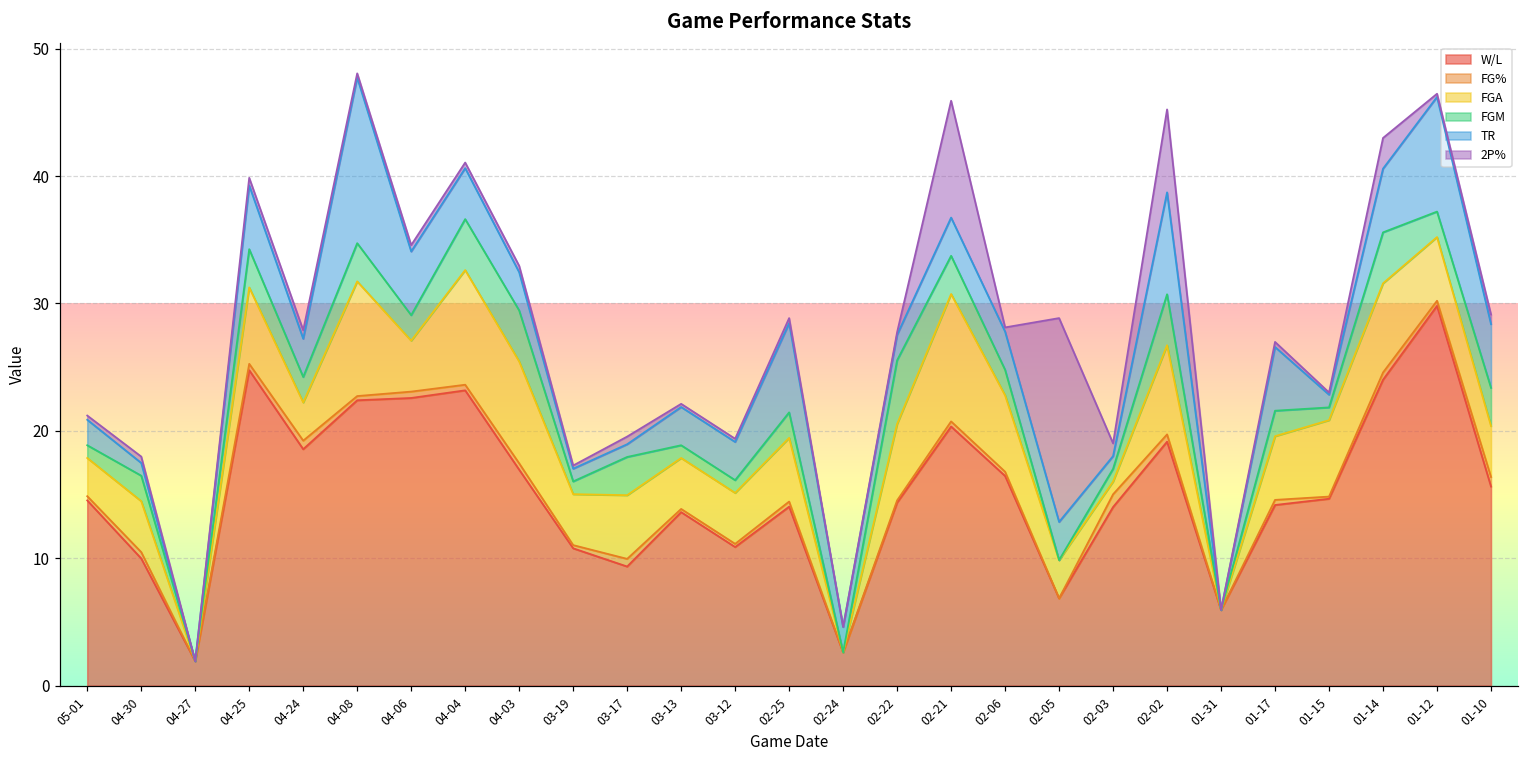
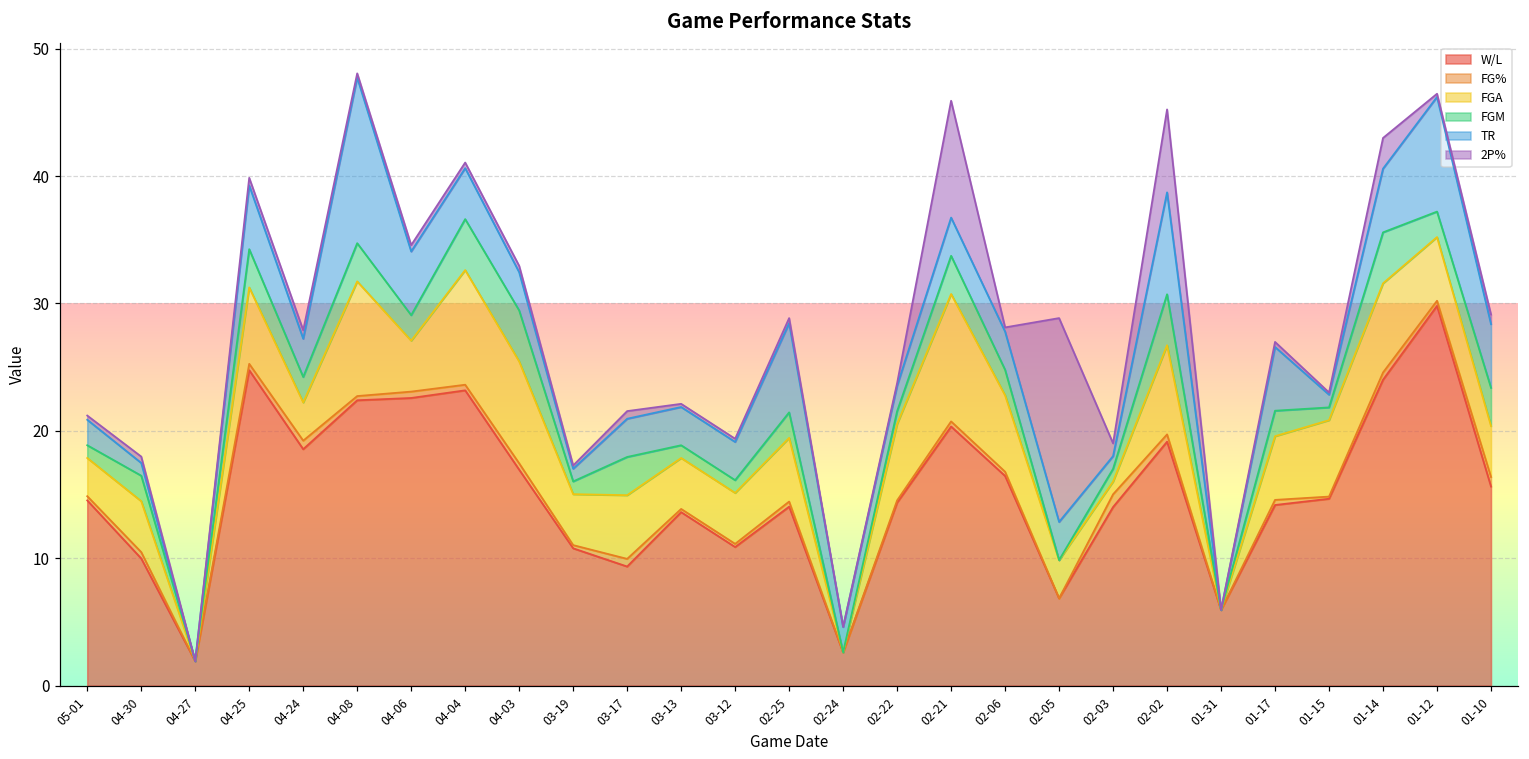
  {
    "FGM": {
      "05-01": 1,
      "04-30": 2,
      "04-25": 3,
      "04-24": 2,
      "04-08": 3,
      "04-06": 2,
      "04-04": 4,
      "04-03": 4,
      "03-19": 1,
      "03-17": 3,
      "03-13": 1,
      "03-12": 1,
      "02-25": 2,
-     "02-22": 5,
+     "02-22": 1,
      "02-21": 3,
      "02-06": 2,
      "02-03": 1,
      "02-02": 4,
      "01-17": 2,
      "01-15": 1,
      "01-14": 4,
      "01-12": 2,
      "01-10": 3
    },
    "TR": {
      "05-01": 2,
      "04-30": 1,
      "04-25": 5,
      "04-24": 3,
      "04-08": 13,
      "04-06": 5,
      "04-04": 4,
      "04-03": 3,
      "03-19": 1,
-     "03-17": 1,
+     "03-17": 3,
      "03-13": 3,
      "03-12": 3,
      "02-25": 7,
      "02-21": 3,
      "02-06": 3,
      "02-05": 3,
      "02-03": 1,
      "02-02": 8,
      "01-17": 5,
      "01-14": 5,
      "01-12": 9,
      "01-10": 5
    },
    "2P%": {
      "05-01": 0.3,
      "04-30": 0.5,
      "04-25": 0.6,
      "04-24": 0.7,
      "04-08": 0.3,
      "04-06": 0.5,
      "04-04": 0.4,
      "04-03": 0.5,
      "03-19": 0.3,
      "03-17": 0.6,
      "03-13": 0.3,
      "03-12": 0.3,
      "02-25": 0.4,
      "02-21": 9,
      "02-06": 0.3,
      "02-05": 16,
      "02-03": 1,
      "02-02": 6.5,
      "01-17": 0.4,
      "01-14": 2.4,
      "01-12": 0.3,
      "01-10": 0.8
    }
  }
